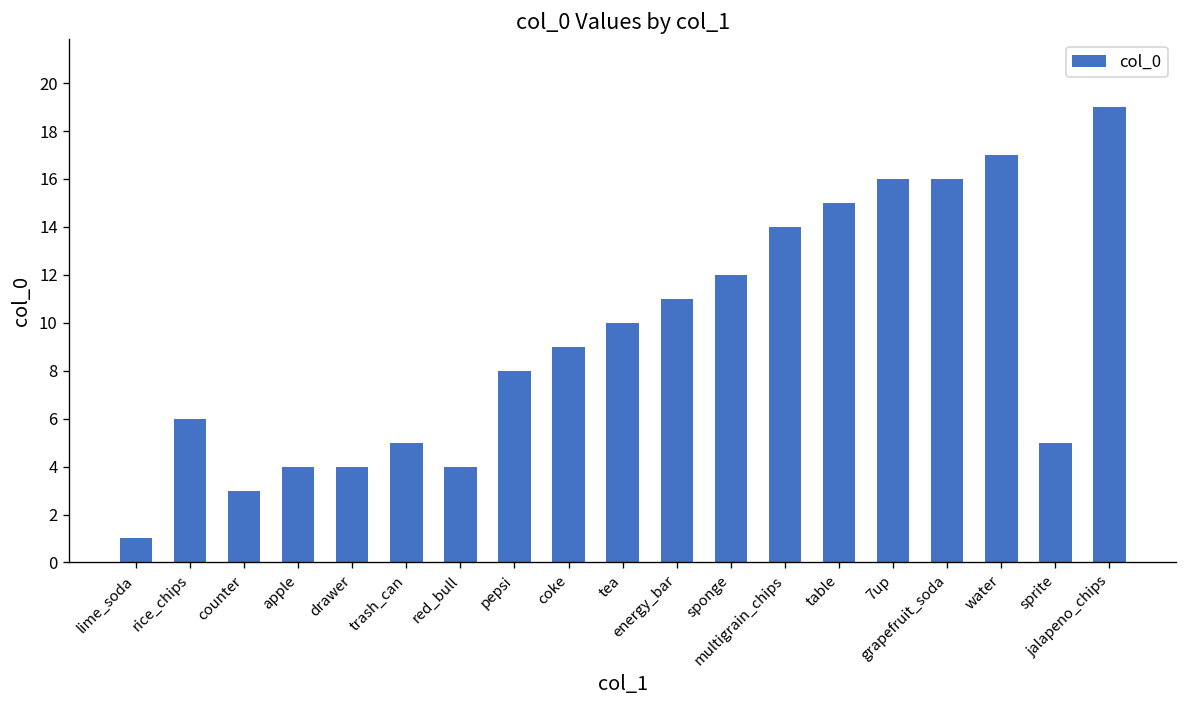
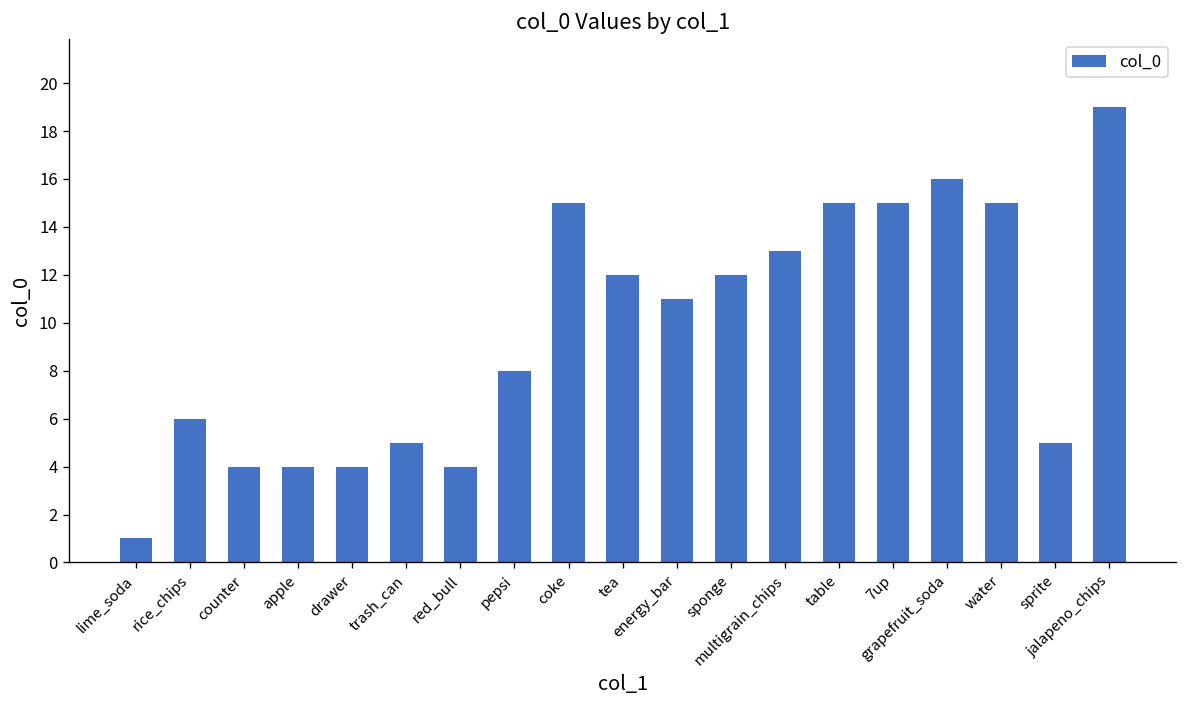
  {
    "lime_soda": 1,
    "rice_chips": 6,
-   "counter": 3,
+   "counter": 4,
    "apple": 4,
    "drawer": 4,
    "trash_can": 5,
    "red_bull": 4,
    "pepsi": 8,
-   "coke": 9,
-   "tea": 10,
+   "coke": 15,
+   "tea": 12,
    "energy_bar": 11,
    "sponge": 12,
-   "multigrain_chips": 14,
+   "multigrain_chips": 13,
    "table": 15,
-   "7up": 16,
+   "7up": 15,
    "grapefruit_soda": 16,
-   "water": 17,
+   "water": 15,
    "sprite": 5,
    "jalapeno_chips": 19
  }
